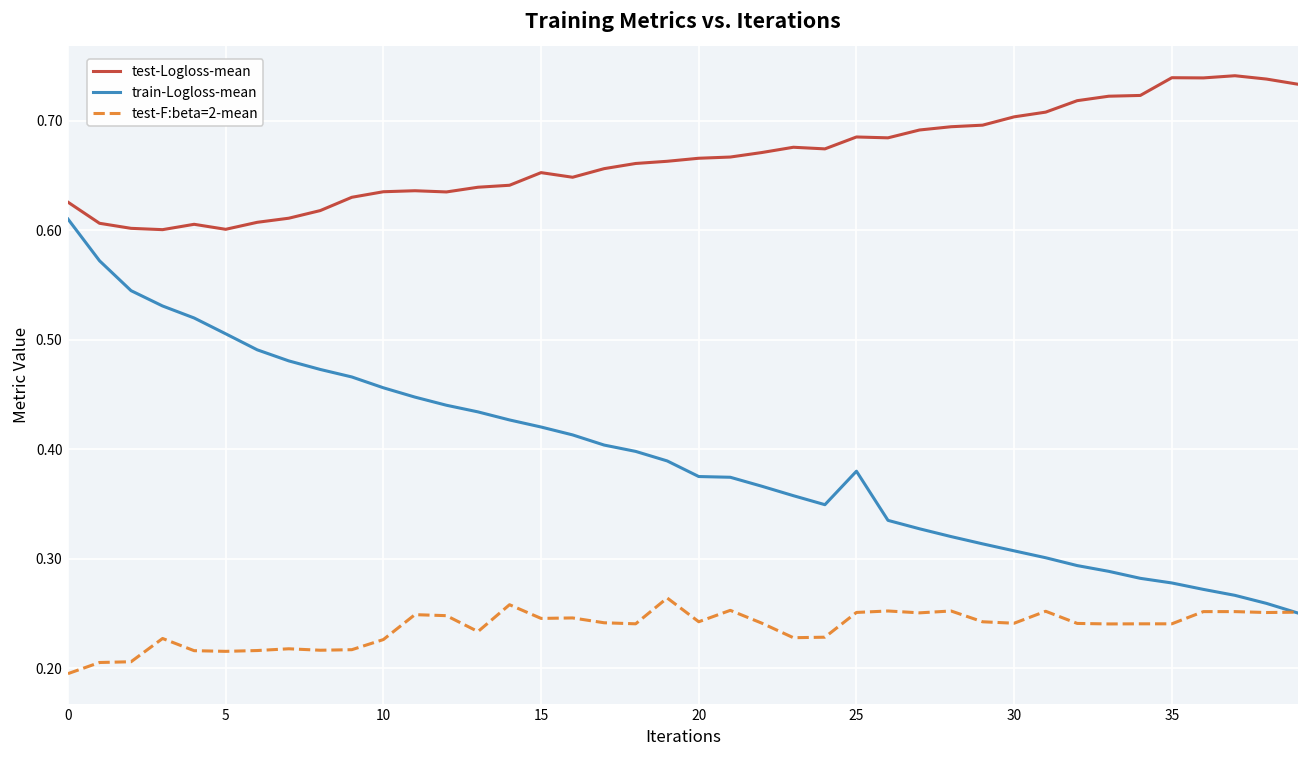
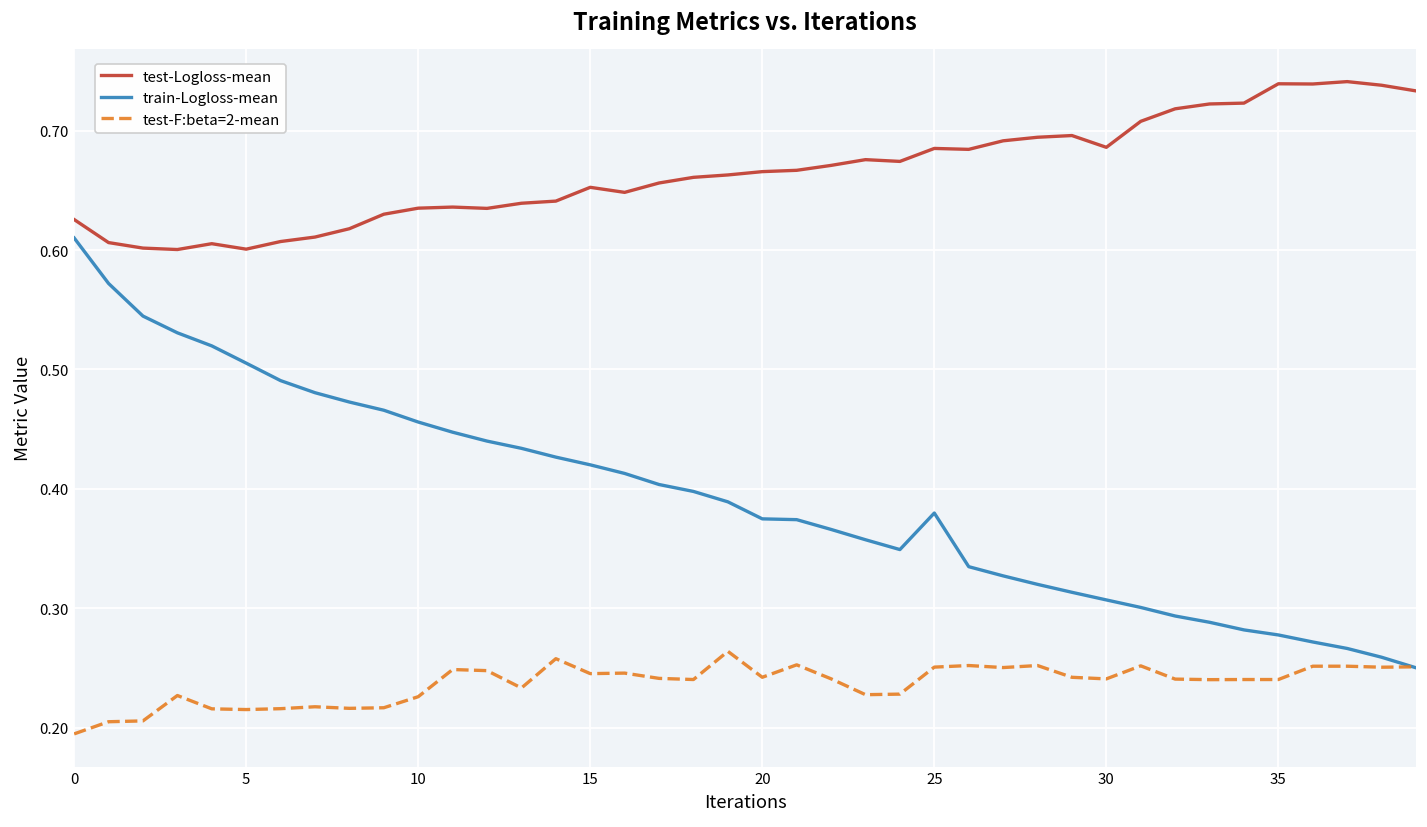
  {
    "test-Logloss-mean": {
      "0": 0.63,
      "5": 0.60,
      "10": 0.64,
      "15": 0.65,
      "20": 0.67,
      "25": 0.69,
-     "30": 0.70,
+     "30": 0.69,
      "35": 0.74
    },
    "train-Logloss-mean": {
      "0": 0.61,
      "5": 0.51,
      "10": 0.46,
      "15": 0.42,
      "20": 0.37,
      "25": 0.38,
      "30": 0.31,
      "35": 0.28
    },
    "test-F:beta=2-mean": {
      "0": 0.20,
      "5": 0.22,
      "10": 0.23,
      "15": 0.25,
      "20": 0.24,
      "25": 0.25,
      "30": 0.24,
      "35": 0.24
    }
  }
